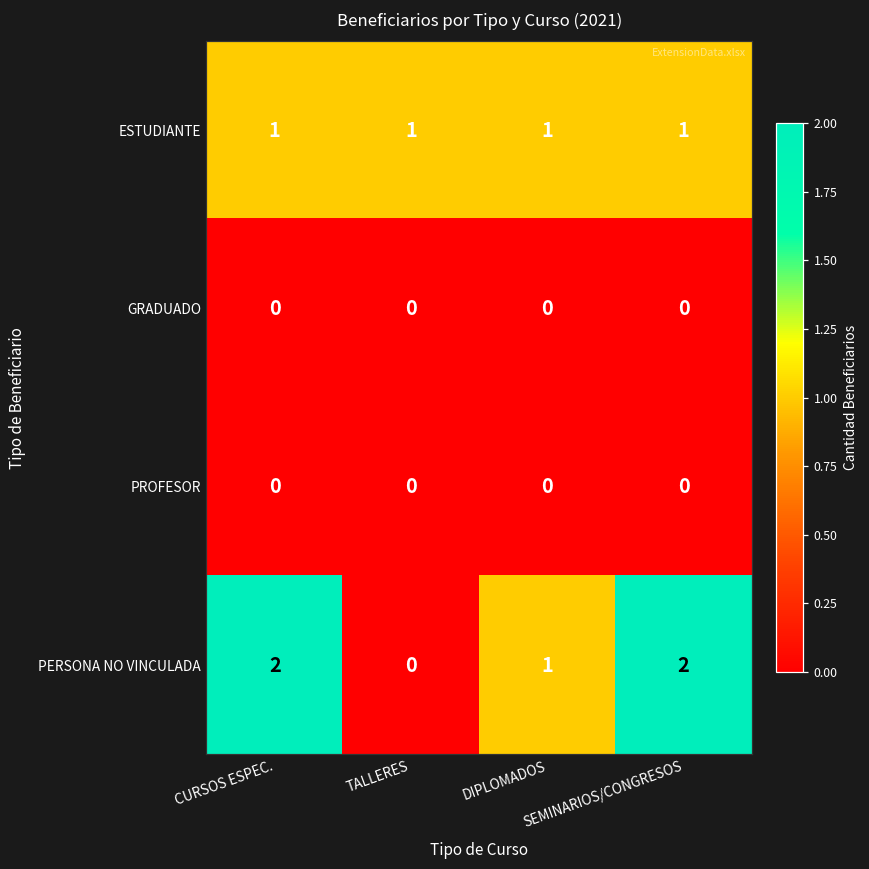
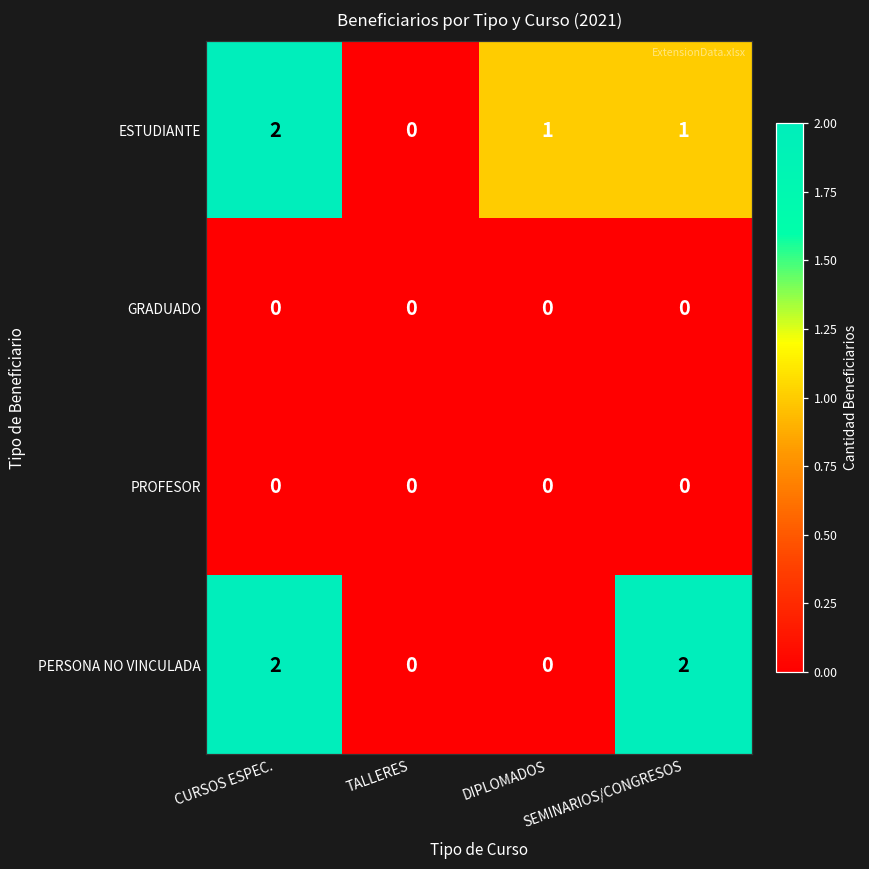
  {
    "ESTUDIANTE": {
-     "CURSOS ESPEC.": 1,
-     "TALLERES": 1,
+     "CURSOS ESPEC.": 2,
+     "TALLERES": 0,
      "DIPLOMADOS": 1
    },
    "GRADUADO": {
      "CURSOS ESPEC.": 0,
      "TALLERES": 0,
      "DIPLOMADOS": 0,
      "SEMINARIOS/CONGRESOS": 0
    },
    "PROFESOR": {
      "CURSOS ESPEC.": 0,
      "TALLERES": 0,
      "DIPLOMADOS": 0,
      "SEMINARIOS/CONGRESOS": 0
    },
    "PERSONA NO VINCULADA": {
      "CURSOS ESPEC.": 2,
      "TALLERES": 0,
-     "DIPLOMADOS": 1,
+     "DIPLOMADOS": 0,
      "SEMINARIOS/CONGRESOS": 2
    }
  }
